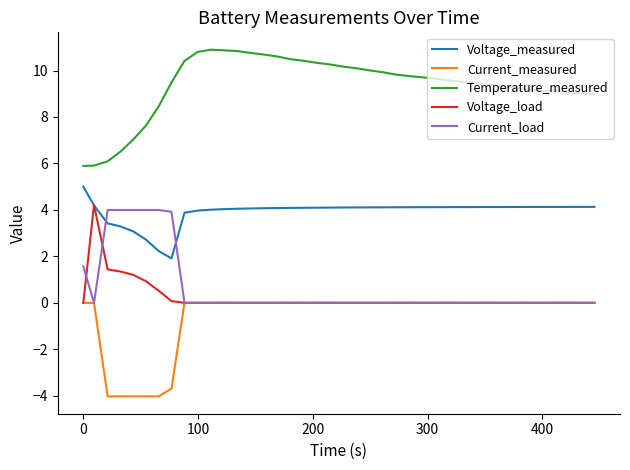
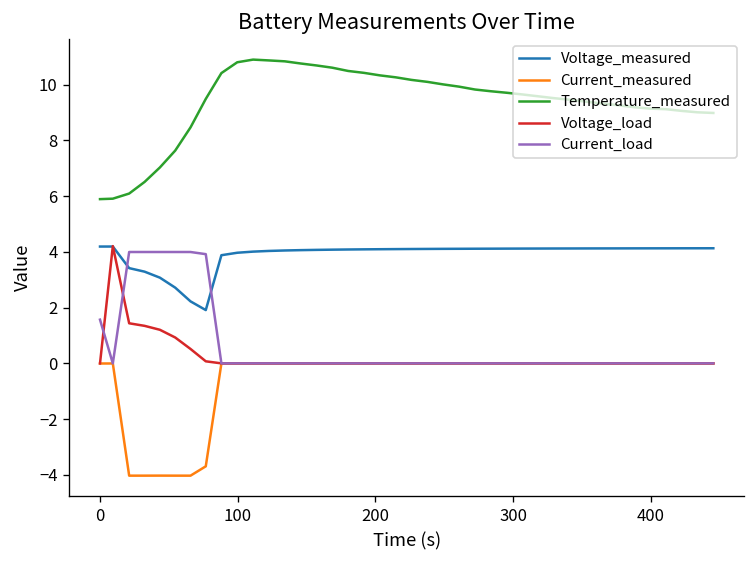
  {
    "Voltage_measured": {
-     "0": 5.0
+     "0": 4.2
    },
    "Temperature_measured": {
      "0": 5.9
    },
    "Current_load": {
      "0": 1.6
    }
  }
